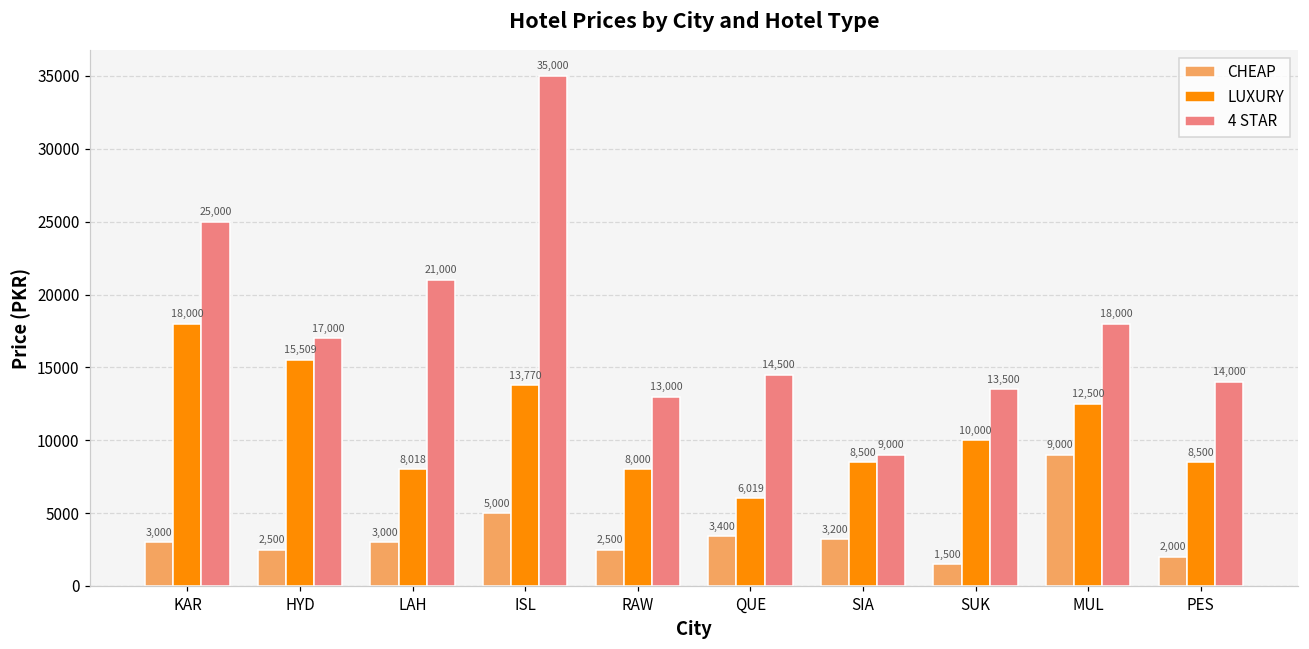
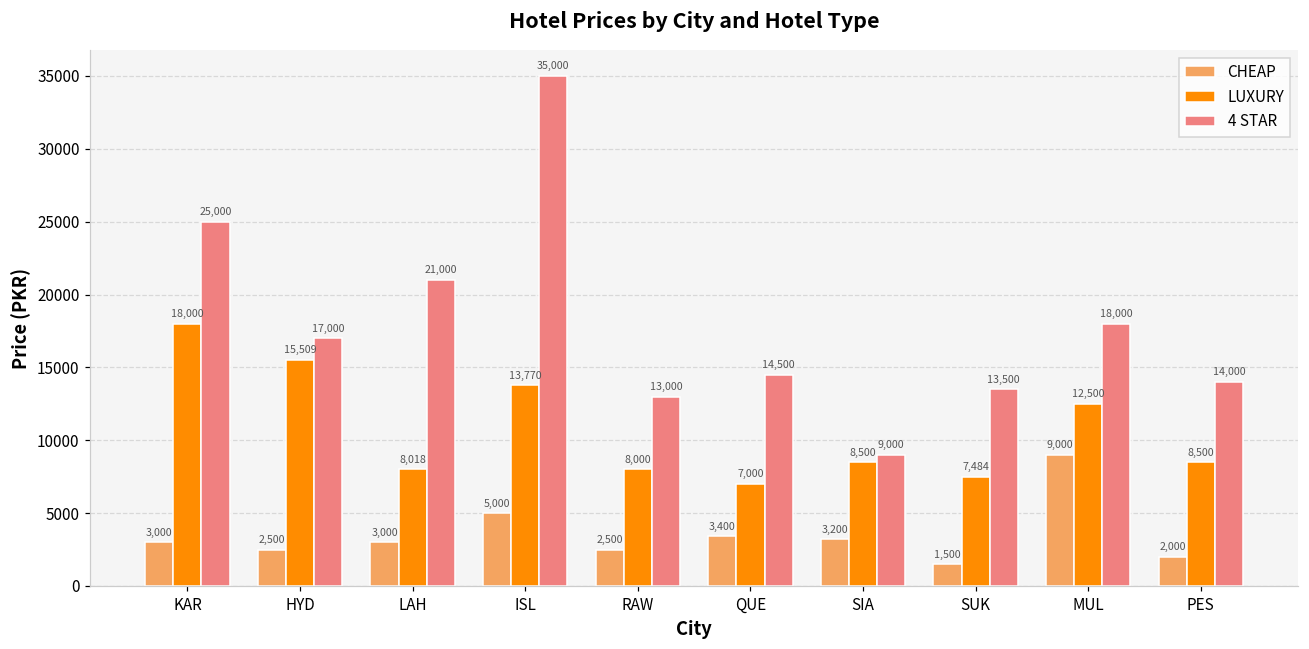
  {
    "LUXURY": {
      "KAR": "18,000",
      "HYD": "15,509",
      "LAH": "8,018",
      "ISL": "13,770",
      "RAW": "8,000",
-     "QUE": "6,019",
+     "QUE": "7,000",
      "SIA": "8,500",
-     "SUK": "10,000",
+     "SUK": "7,484",
      "MUL": "12,500",
      "PES": "8,500"
    }
  }
